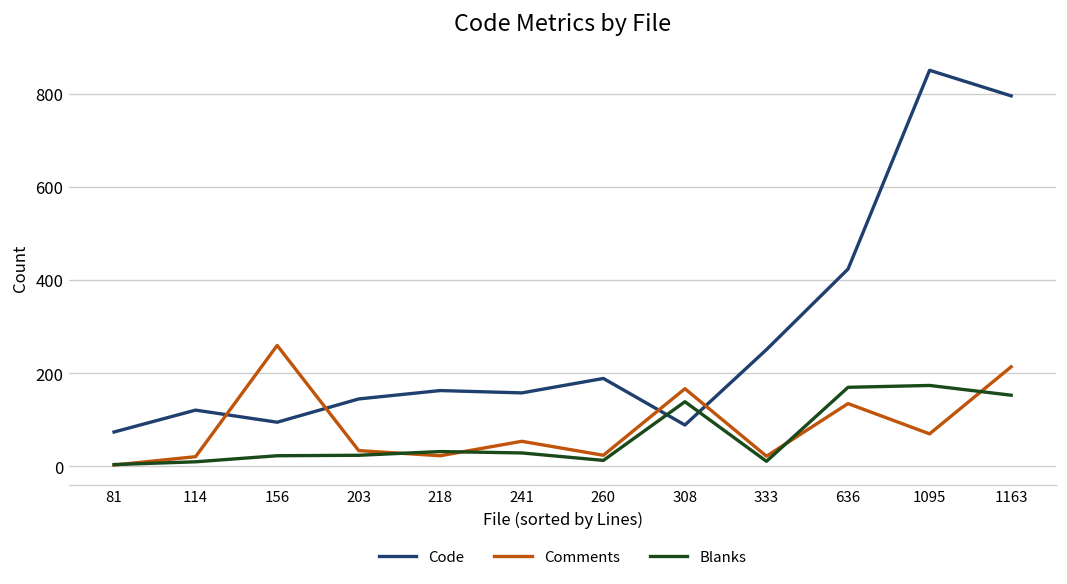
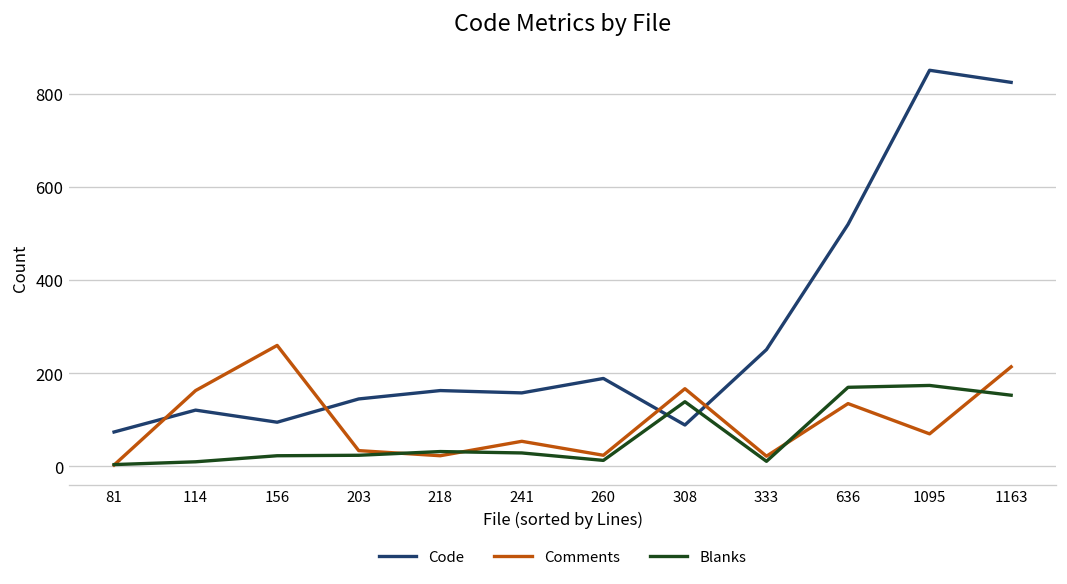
  {
    "Code": {
      "81": 70,
      "114": 120,
      "156": 100,
      "203": 150,
      "218": 160,
      "241": 160,
      "260": 190,
      "308": 90,
      "333": 250,
-     "636": 420,
+     "636": 520,
      "1095": 850,
-     "1163": 800
+     "1163": 830
    },
    "Comments": {
-     "114": 20,
+     "114": 160,
      "156": 260,
      "203": 30,
      "218": 20,
      "241": 50,
      "260": 20,
      "308": 170,
      "333": 20,
      "636": 140,
      "1095": 70,
      "1163": 210
    },
    "Blanks": {
      "114": 10,
      "156": 20,
      "203": 20,
      "218": 30,
      "241": 30,
      "260": 10,
      "308": 140,
      "333": 10,
      "636": 170,
      "1095": 170,
      "1163": 150
    }
  }
